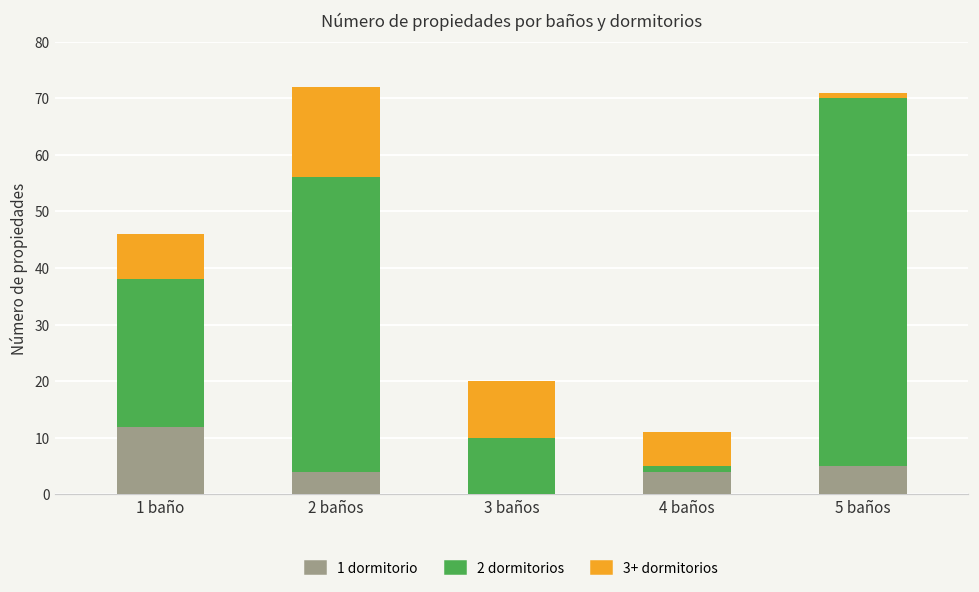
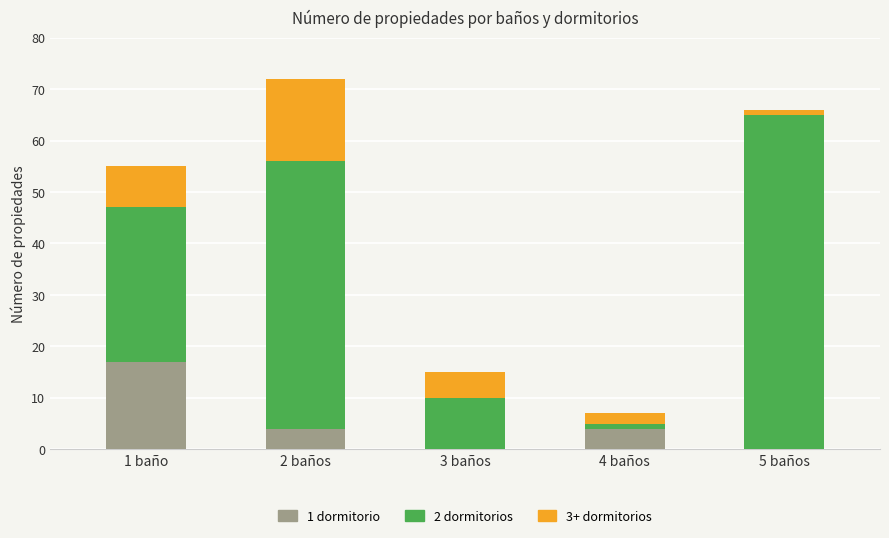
  {
    "1 dormitorio": {
-     "1 baño": 12,
+     "1 baño": 17,
      "2 baños": 4,
      "3 baños": 0,
      "4 baños": 4,
-     "5 baños": 5
+     "5 baños": 0
    },
    "2 dormitorios": {
-     "1 baño": 26,
+     "1 baño": 30,
      "2 baños": 52,
      "3 baños": 10,
      "4 baños": 1,
      "5 baños": 65
    },
    "3+ dormitorios": {
      "1 baño": 8,
      "2 baños": 16,
-     "3 baños": 10,
-     "4 baños": 6,
+     "3 baños": 5,
+     "4 baños": 2,
      "5 baños": 1
    }
  }
